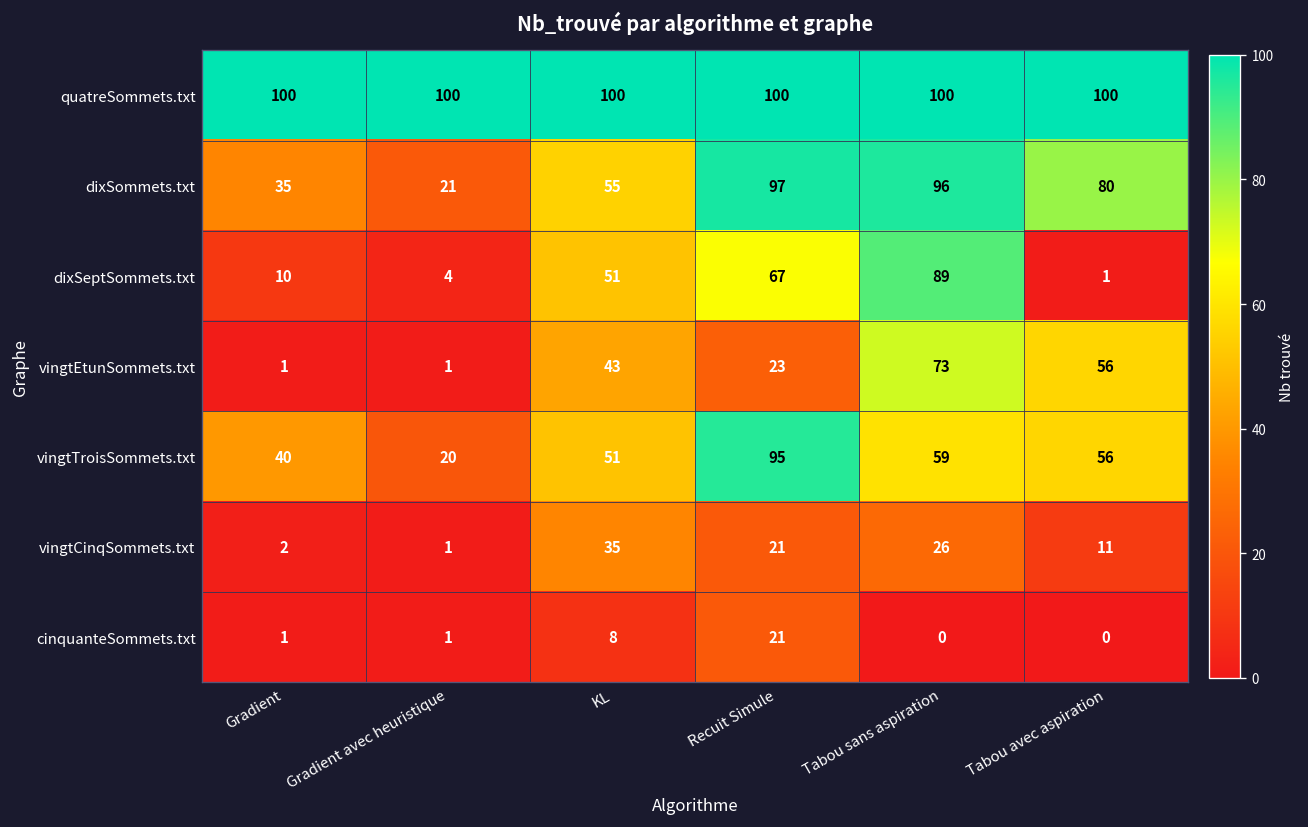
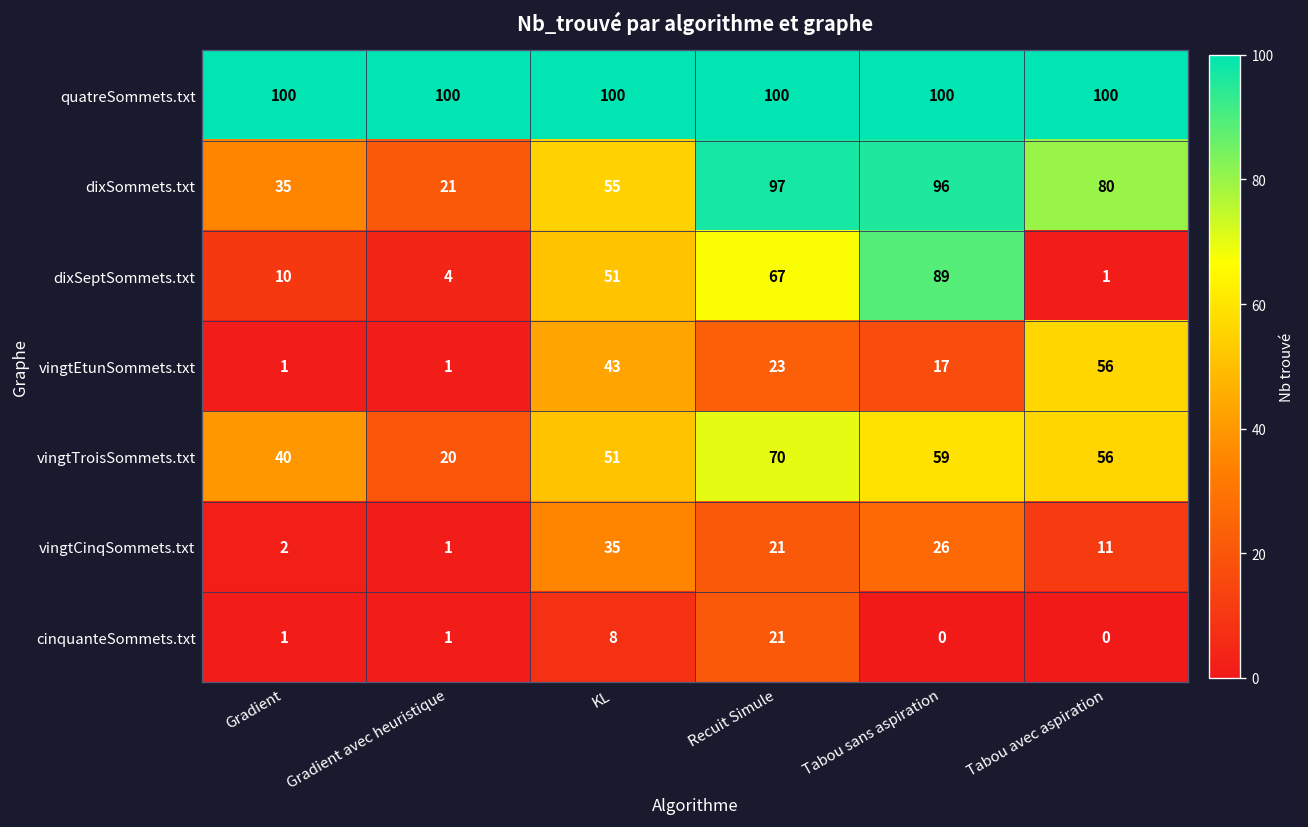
  {
    "quatreSommets.txt": {
      "Gradient": 100,
      "Gradient avec heuristique": 100,
      "KL": 100,
      "Recuit Simule": 100,
      "Tabou sans aspiration": 100,
      "Tabou avec aspiration": 100
    },
    "dixSommets.txt": {
      "Gradient": 35,
      "Gradient avec heuristique": 21,
      "KL": 55,
      "Recuit Simule": 97,
      "Tabou sans aspiration": 96,
      "Tabou avec aspiration": 80
    },
    "dixSeptSommets.txt": {
      "Gradient": 10,
      "Gradient avec heuristique": 4,
      "KL": 51,
      "Recuit Simule": 67,
      "Tabou sans aspiration": 89,
      "Tabou avec aspiration": 1
    },
    "vingtEtunSommets.txt": {
      "Gradient": 1,
      "Gradient avec heuristique": 1,
      "KL": 43,
      "Recuit Simule": 23,
-     "Tabou sans aspiration": 73,
+     "Tabou sans aspiration": 17,
      "Tabou avec aspiration": 56
    },
    "vingtTroisSommets.txt": {
      "Gradient": 40,
      "Gradient avec heuristique": 20,
      "KL": 51,
-     "Recuit Simule": 95,
+     "Recuit Simule": 70,
      "Tabou sans aspiration": 59,
      "Tabou avec aspiration": 56
    },
    "vingtCinqSommets.txt": {
      "Gradient": 2,
      "Gradient avec heuristique": 1,
      "KL": 35,
      "Recuit Simule": 21,
      "Tabou sans aspiration": 26,
      "Tabou avec aspiration": 11
    },
    "cinquanteSommets.txt": {
      "Gradient": 1,
      "Gradient avec heuristique": 1,
      "KL": 8,
      "Recuit Simule": 21,
      "Tabou sans aspiration": 0,
      "Tabou avec aspiration": 0
    }
  }
